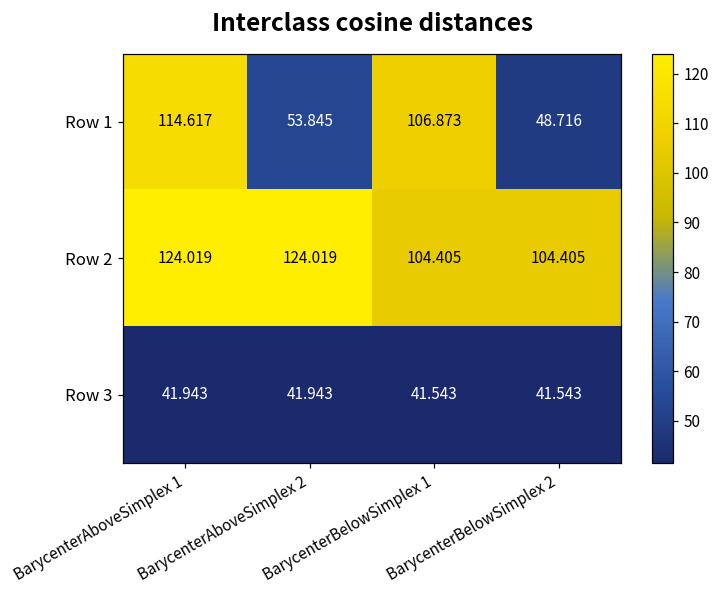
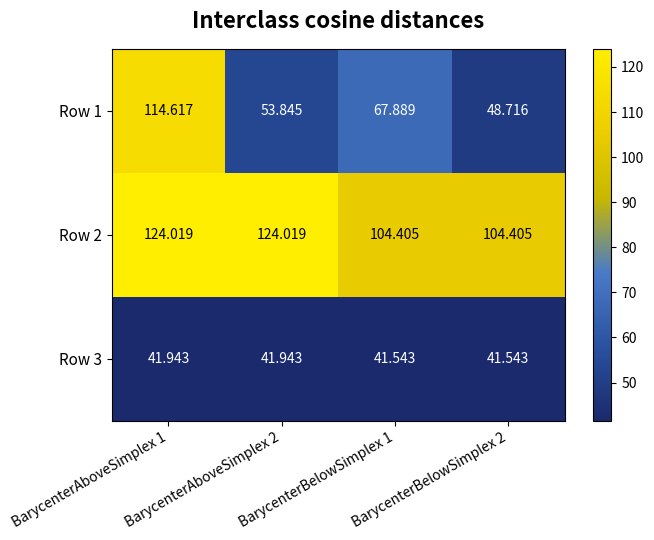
  {
    "Row 1": {
-     "BarycenterBelowSimplex 1": 106.873
+     "BarycenterBelowSimplex 1": 67.889
    }
  }
